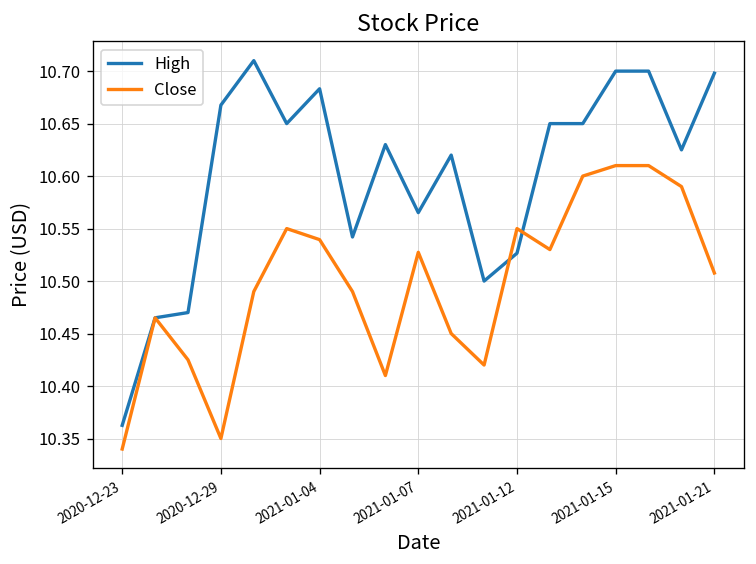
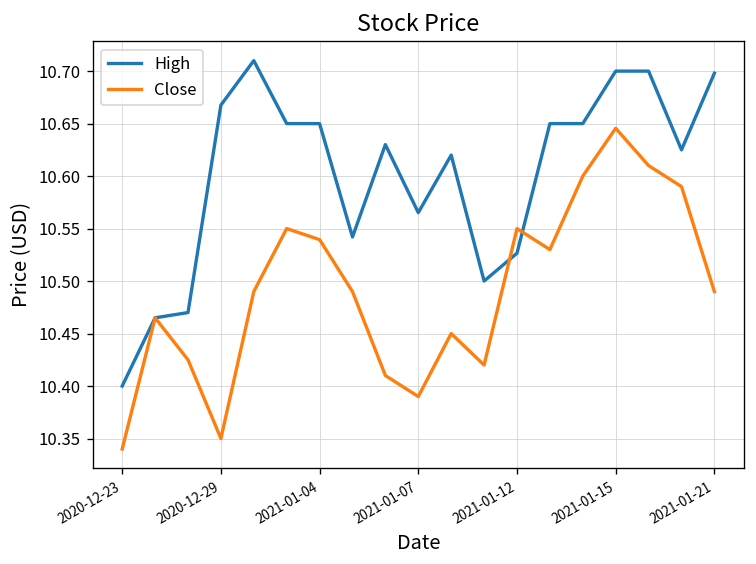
  {
    "High": {
-     "2020-12-23": 10.36,
+     "2020-12-23": 10.40,
      "2020-12-29": 10.67,
-     "2021-01-04": 10.68,
+     "2021-01-04": 10.65,
      "2021-01-07": 10.57,
      "2021-01-12": 10.53,
      "2021-01-15": 10.70,
      "2021-01-21": 10.70
    },
    "Close": {
      "2020-12-23": 10.34,
      "2020-12-29": 10.35,
      "2021-01-04": 10.54,
-     "2021-01-07": 10.53,
+     "2021-01-07": 10.39,
      "2021-01-12": 10.55,
-     "2021-01-15": 10.61,
-     "2021-01-21": 10.51
+     "2021-01-15": 10.65,
+     "2021-01-21": 10.49
    }
  }
